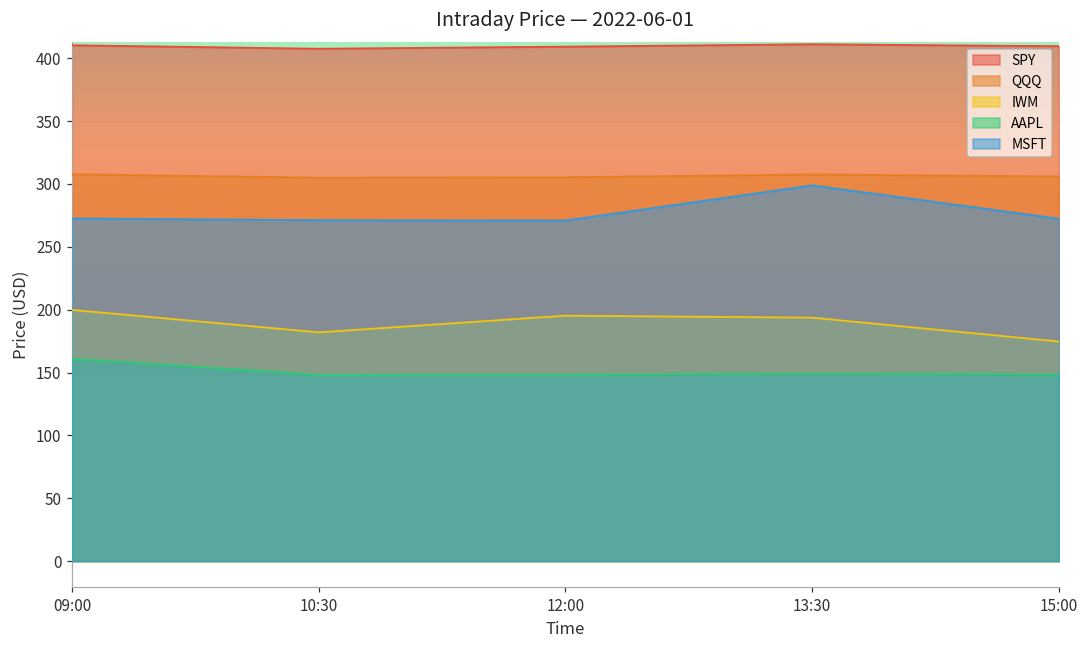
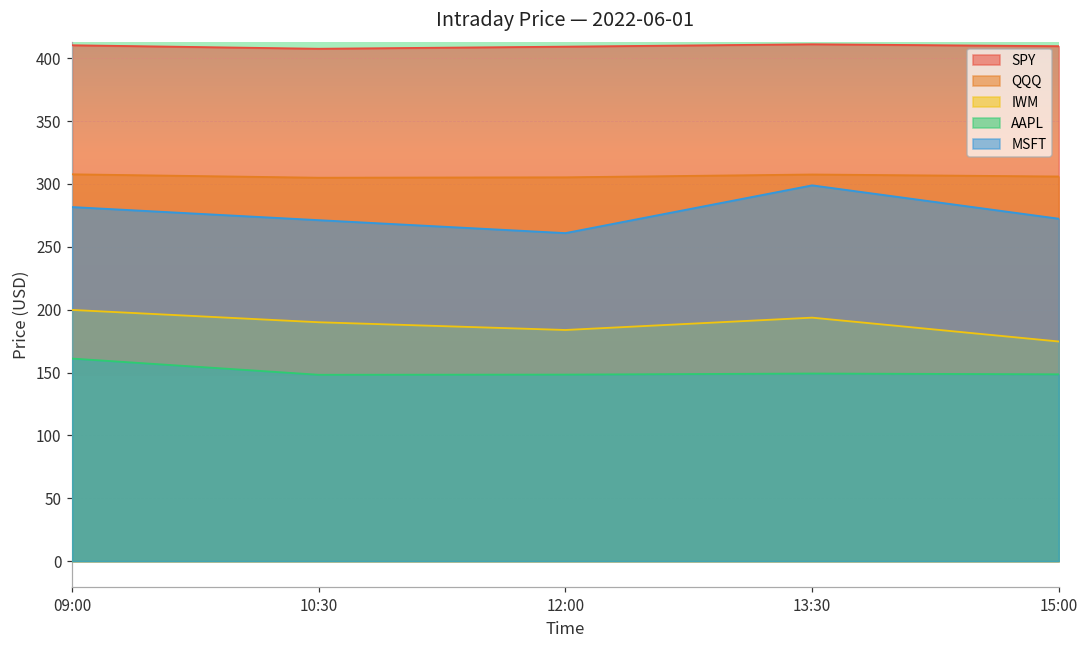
  {
    "IWM": {
      "09:00": 200,
-     "10:30": 182,
-     "12:00": 195,
+     "10:30": 190,
+     "12:00": 184,
      "13:30": 194,
      "15:00": 175
    },
    "AAPL": {
      "09:00": 161,
      "10:30": 148,
      "12:00": 148,
      "13:30": 149,
      "15:00": 149
    },
    "MSFT": {
-     "09:00": 273,
+     "09:00": 282,
      "10:30": 271,
-     "12:00": 271,
+     "12:00": 261,
      "13:30": 299,
      "15:00": 272
    }
  }
